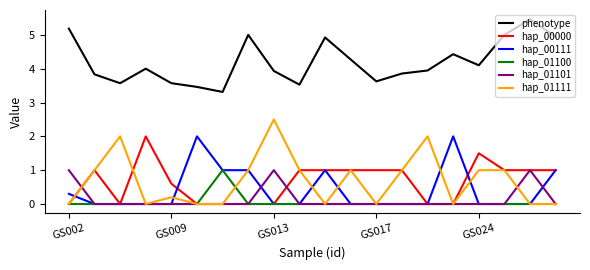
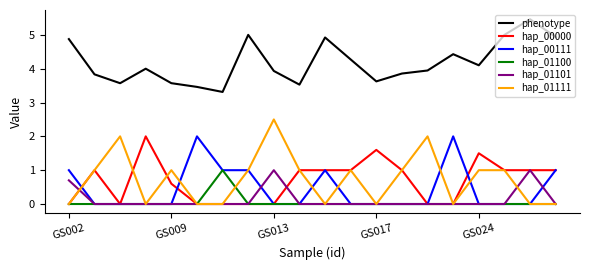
  {
    "phenotype": {
-     "GS002": 5.2,
+     "GS002": 4.9,
      "GS009": 3.6,
      "GS013": 3.9,
      "GS017": 3.6,
      "GS024": 4.1
    },
    "hap_00000": {
      "GS009": 0.6,
-     "GS017": 1.0,
+     "GS017": 1.6,
      "GS024": 1.5
    },
    "hap_00111": {
-     "GS002": 0.3
+     "GS002": 1.0
    },
    "hap_01101": {
-     "GS002": 1.0,
+     "GS002": 0.7,
      "GS013": 1.0
    },
    "hap_01111": {
-     "GS009": 0.2,
+     "GS009": 1.0,
      "GS013": 2.5,
      "GS024": 1.0
    }
  }
